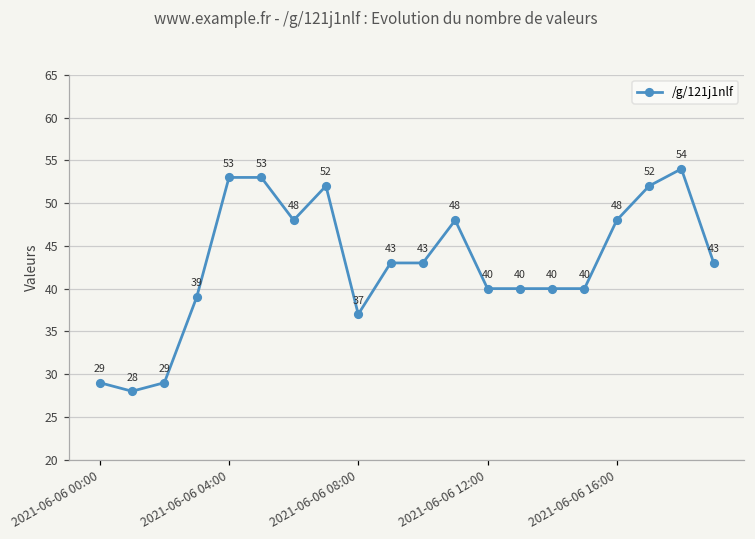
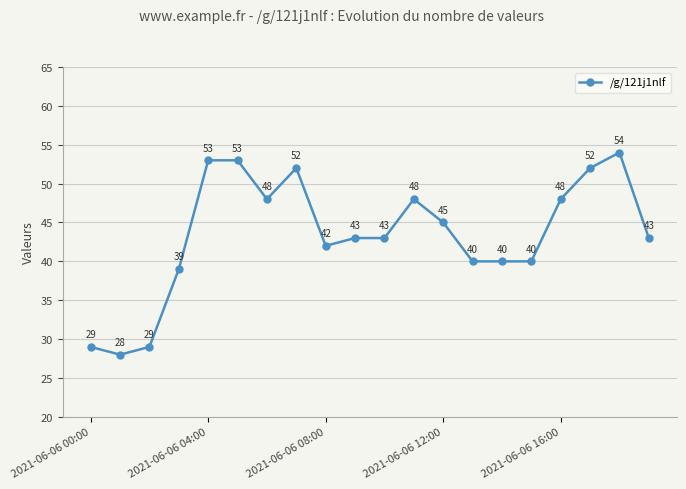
  {
    "2021-06-06 00:00": 29,
    "2021-06-06 04:00": 53,
-   "2021-06-06 08:00": 37,
-   "2021-06-06 12:00": 40,
+   "2021-06-06 08:00": 42,
+   "2021-06-06 12:00": 45,
    "2021-06-06 16:00": 48
  }
